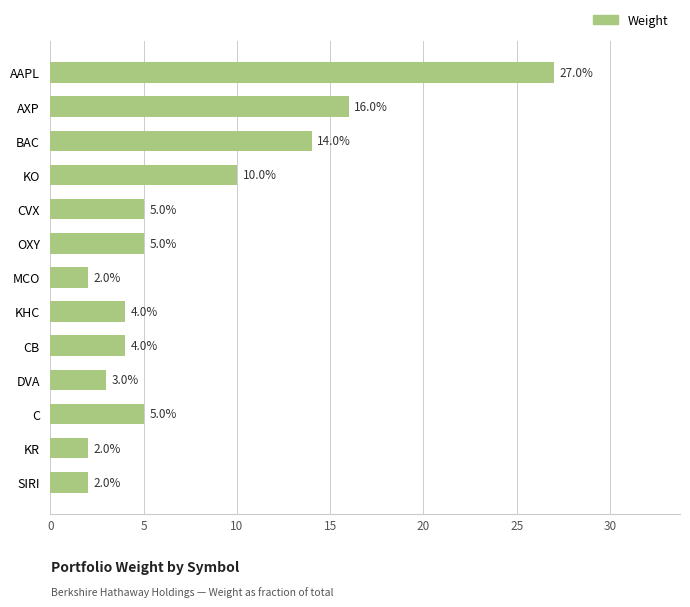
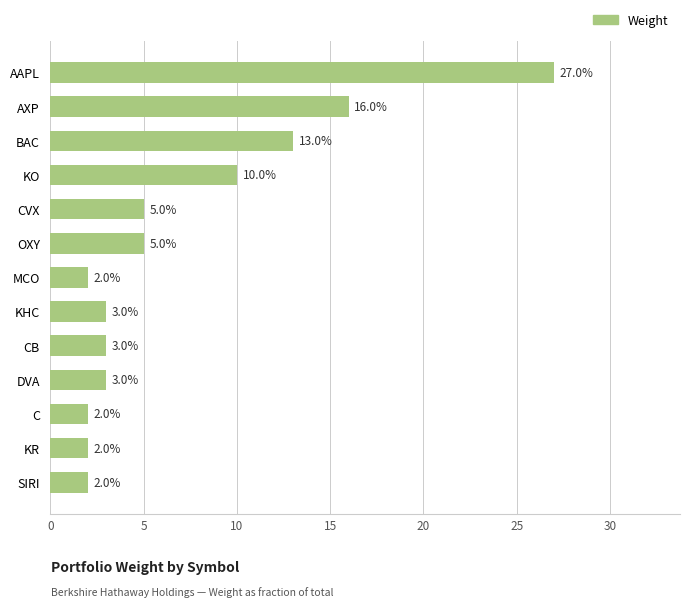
  {
    "AAPL": "27.0%",
    "AXP": "16.0%",
-   "BAC": "14.0%",
+   "BAC": "13.0%",
    "KO": "10.0%",
    "CVX": "5.0%",
    "OXY": "5.0%",
    "MCO": "2.0%",
-   "KHC": "4.0%",
-   "CB": "4.0%",
+   "KHC": "3.0%",
+   "CB": "3.0%",
    "DVA": "3.0%",
-   "C": "5.0%",
+   "C": "2.0%",
    "KR": "2.0%",
    "SIRI": "2.0%"
  }
